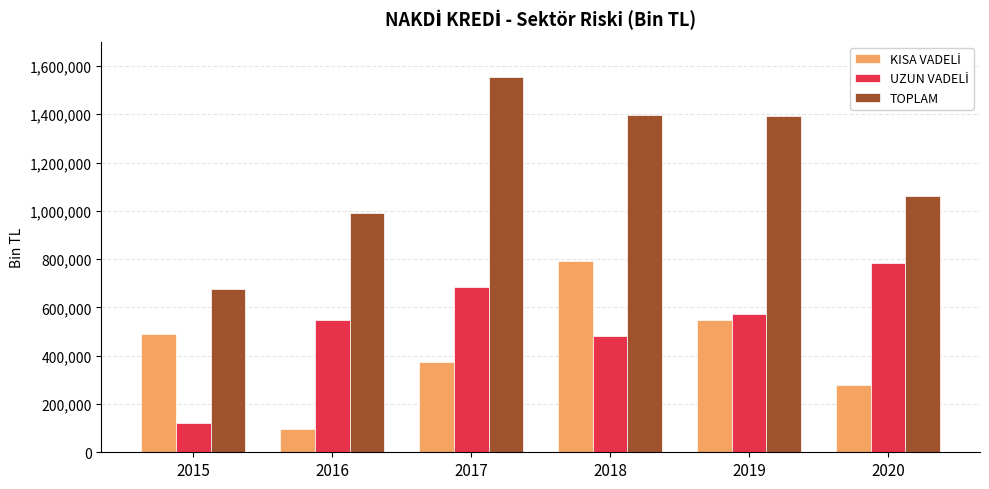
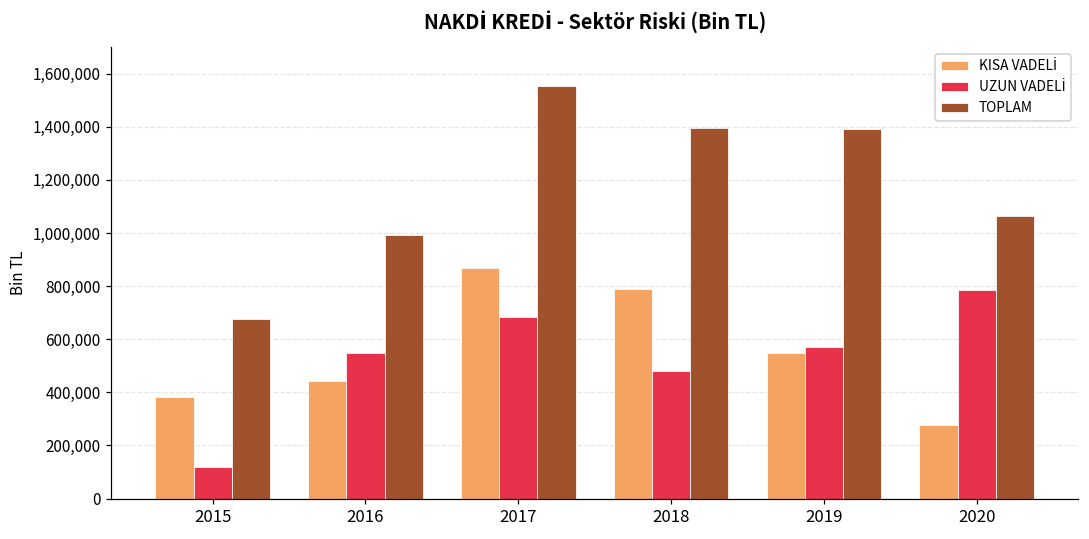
  {
    "KISA VADELİ": {
-     "2015": "490,000",
-     "2016": "100,000",
-     "2017": "370,000",
+     "2015": "380,000",
+     "2016": "440,000",
+     "2017": "870,000",
      "2018": "790,000",
      "2019": "550,000",
      "2020": "280,000"
    },
    "UZUN VADELİ": {
      "2015": "120,000",
      "2016": "550,000",
      "2017": "680,000",
      "2018": "480,000",
      "2019": "570,000",
      "2020": "780,000"
    },
    "TOPLAM": {
      "2015": "680,000",
      "2016": "990,000",
      "2017": "1,550,000",
      "2018": "1,400,000",
      "2019": "1,390,000",
      "2020": "1,060,000"
    }
  }
